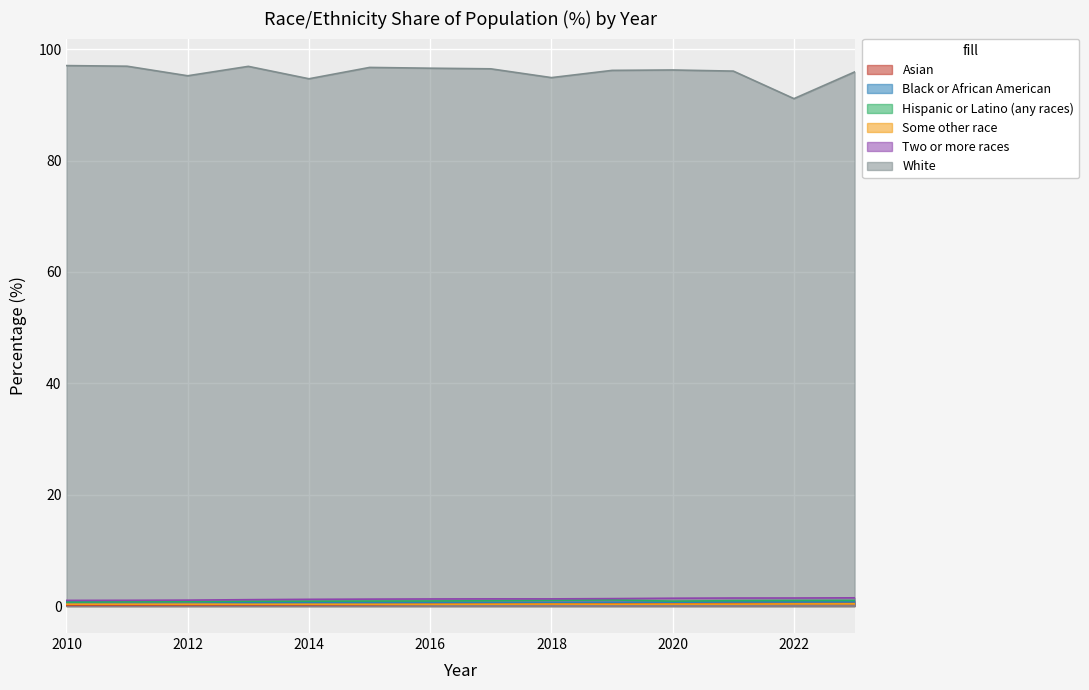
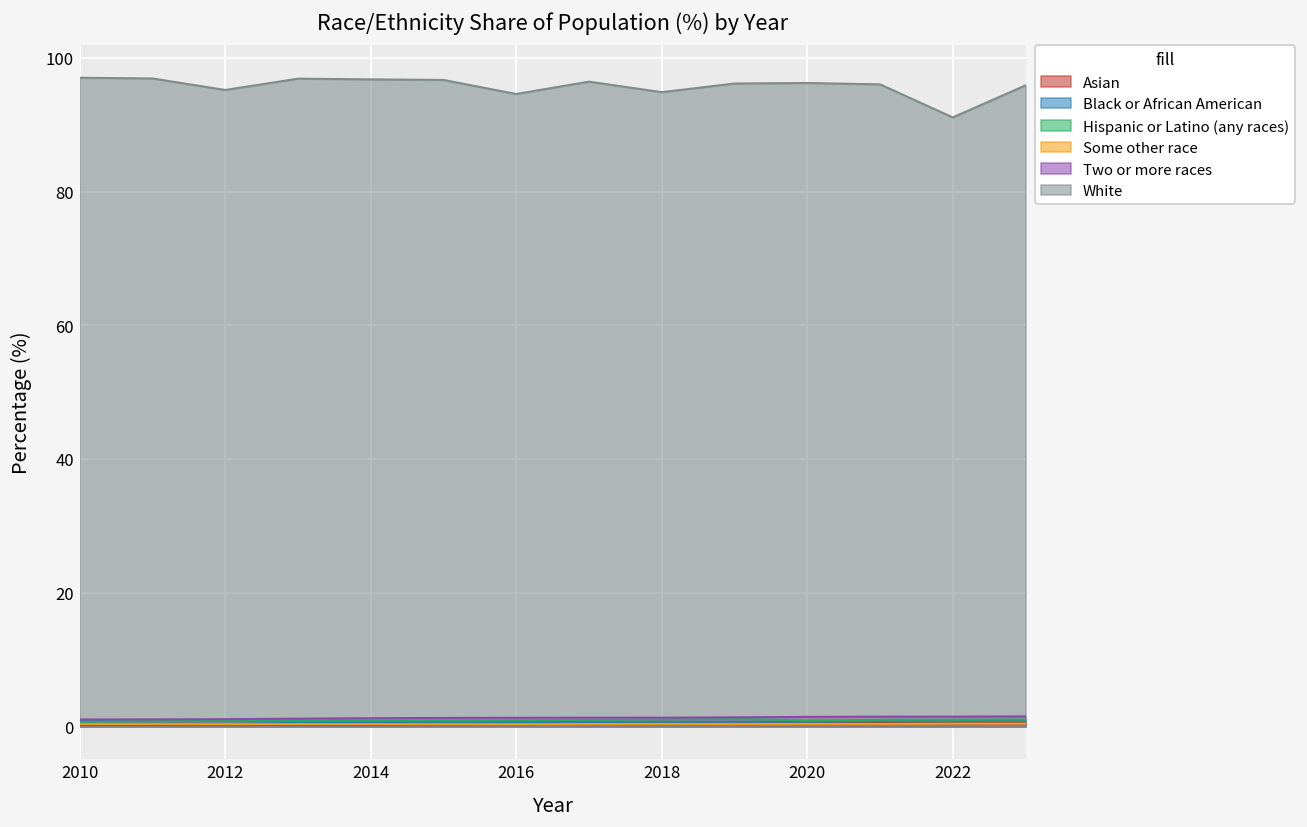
  {
    "Two or more races": {
      "2020": 1
    },
    "White": {
      "2010": 97,
      "2012": 95,
-     "2014": 95,
-     "2016": 97,
+     "2014": 97,
+     "2016": 95,
      "2018": 95,
      "2020": 96,
      "2022": 91
    }
  }
